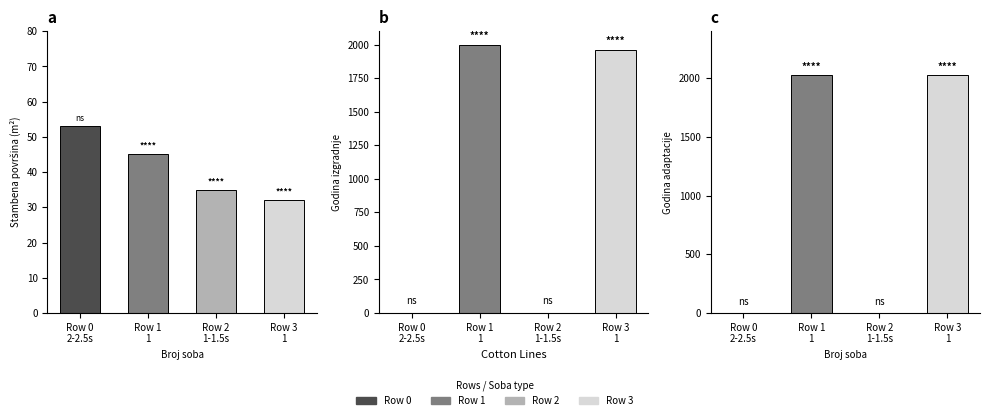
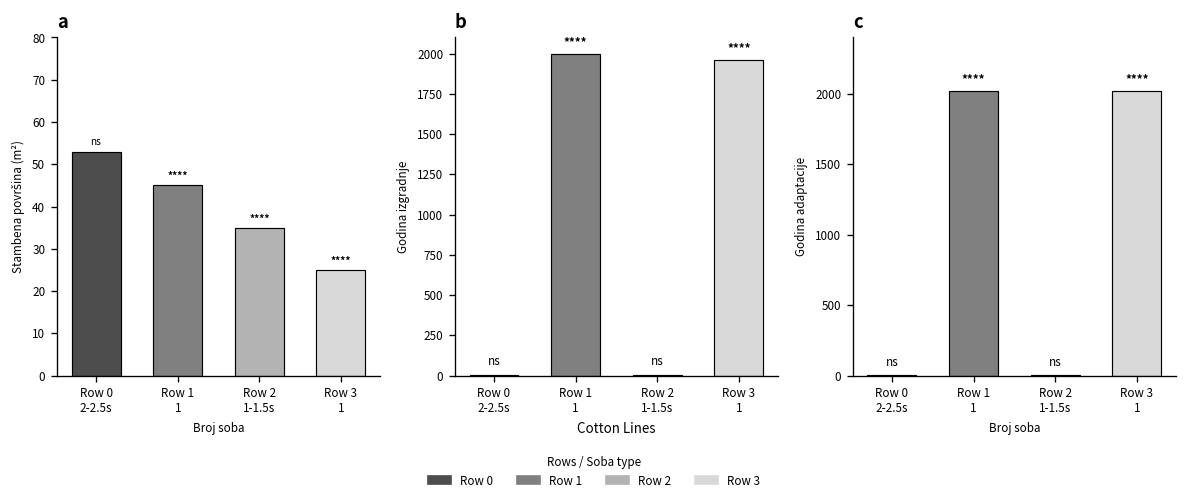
  {
    "a": {
      "Row 0 2-2.5s": 53,
      "Row 1 1": 45,
      "Row 2 1-1.5s": 35,
-     "Row 3 1": 32
+     "Row 3 1": 25
    },
    "b": {
      "Row 1 1": 2000,
      "Row 3 1": 1960
    },
    "c": {
      "Row 1 1": 2020,
      "Row 3 1": 2020
    }
  }
